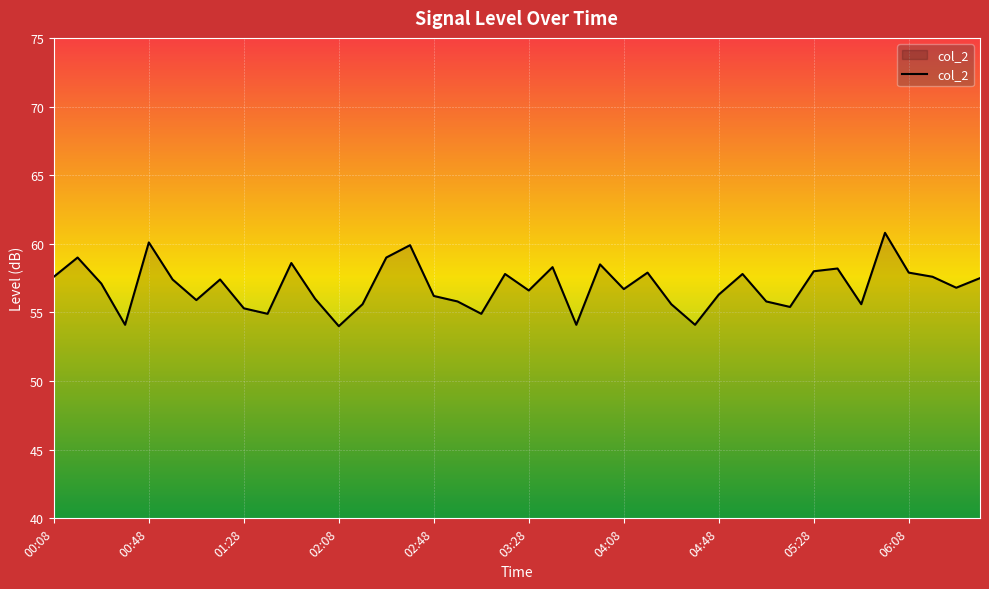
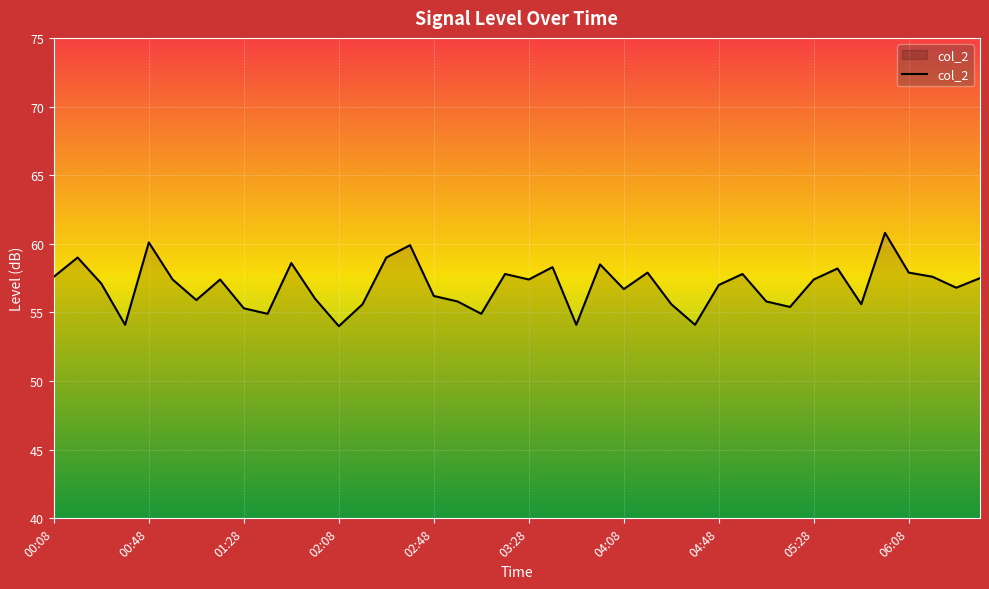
  {
    "00:08": 57.6,
    "00:48": 60.1,
    "01:28": 55.3,
    "02:08": 54.0,
    "02:48": 56.2,
-   "03:28": 56.6,
+   "03:28": 57.4,
    "04:08": 56.7,
-   "04:48": 56.3,
-   "05:28": 58.0,
+   "04:48": 57.0,
+   "05:28": 57.4,
    "06:08": 57.9
  }
